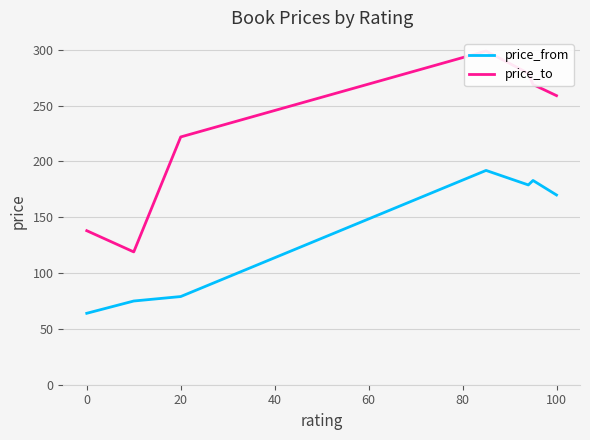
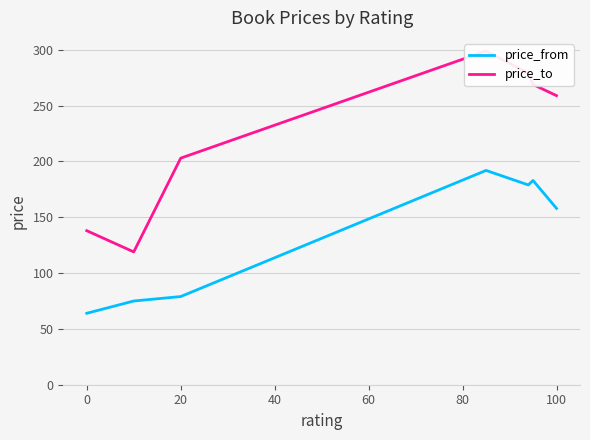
  {
    "price_from": {
      "0": 64,
      "20": 79,
-     "100": 170
+     "100": 158
    },
    "price_to": {
      "0": 138,
-     "20": 222,
+     "20": 203,
      "100": 259
    }
  }
